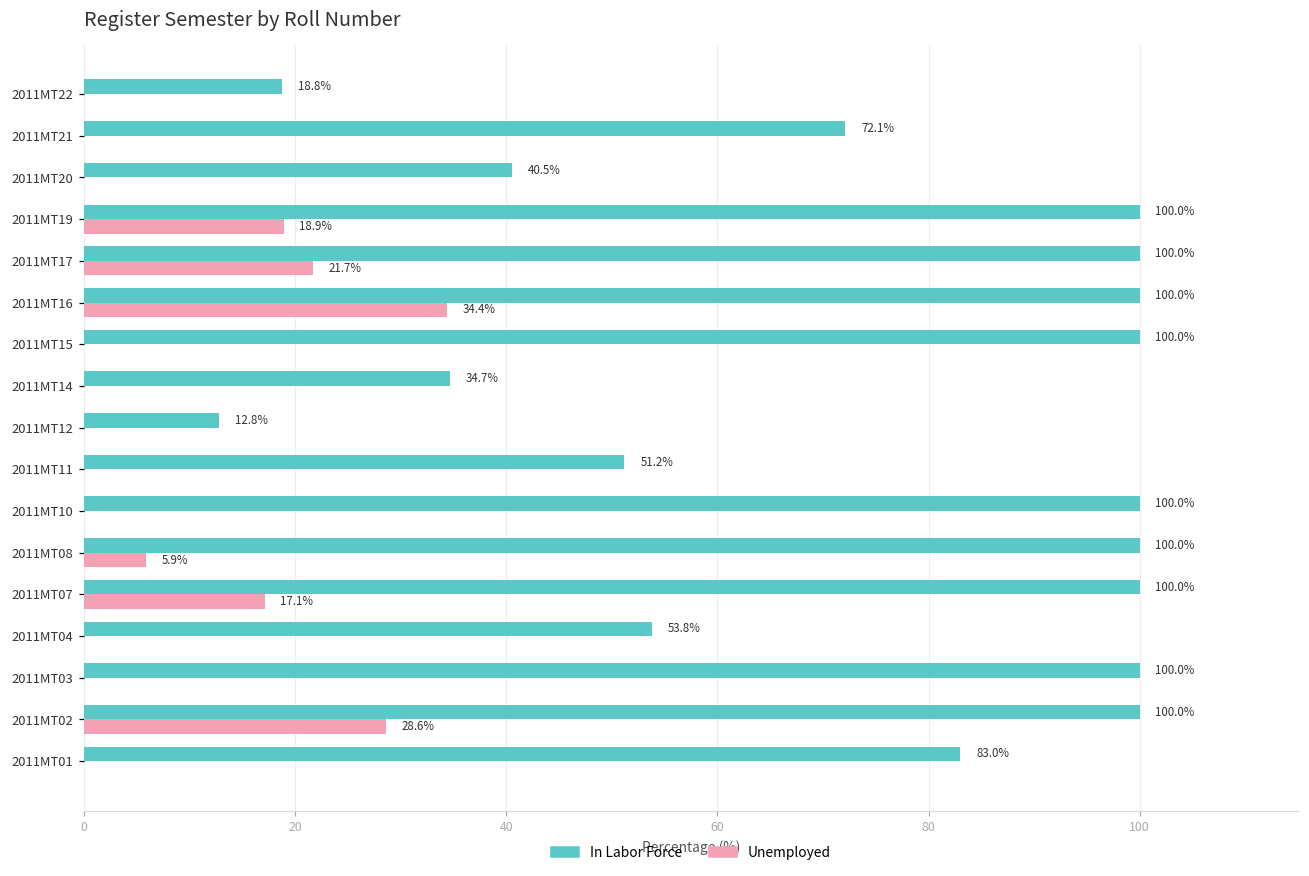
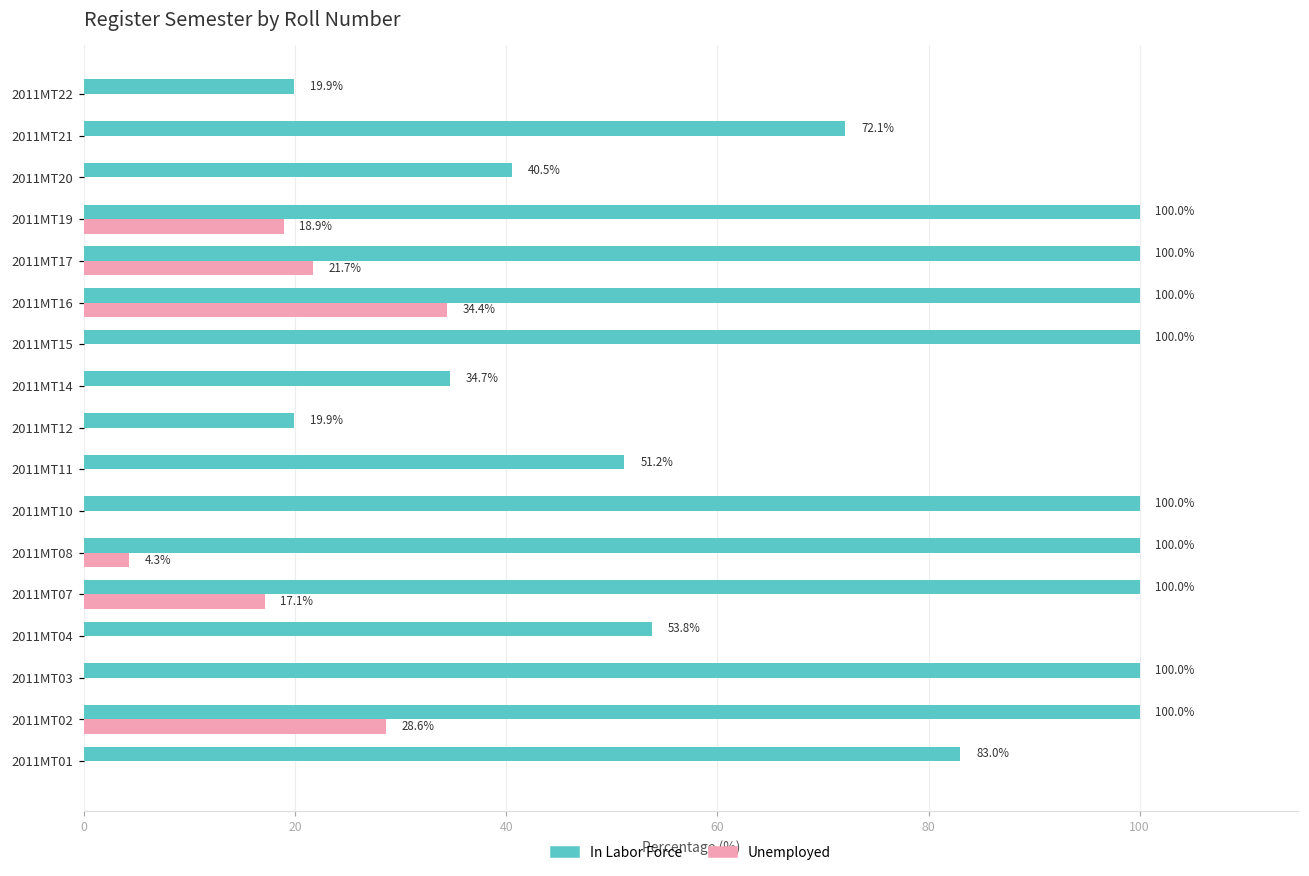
  {
    "In Labor Force": {
-     "2011MT22": "18.8%",
+     "2011MT22": "19.9%",
      "2011MT21": "72.1%",
      "2011MT20": "40.5%",
      "2011MT19": "100.0%",
      "2011MT17": "100.0%",
      "2011MT16": "100.0%",
      "2011MT15": "100.0%",
      "2011MT14": "34.7%",
-     "2011MT12": "12.8%",
+     "2011MT12": "19.9%",
      "2011MT11": "51.2%",
      "2011MT10": "100.0%",
      "2011MT08": "100.0%",
      "2011MT07": "100.0%",
      "2011MT04": "53.8%",
      "2011MT03": "100.0%",
      "2011MT02": "100.0%",
      "2011MT01": "83.0%"
    },
    "Unemployed": {
      "2011MT19": "18.9%",
      "2011MT17": "21.7%",
      "2011MT16": "34.4%",
-     "2011MT08": "5.9%",
+     "2011MT08": "4.3%",
      "2011MT07": "17.1%",
      "2011MT02": "28.6%"
    }
  }
